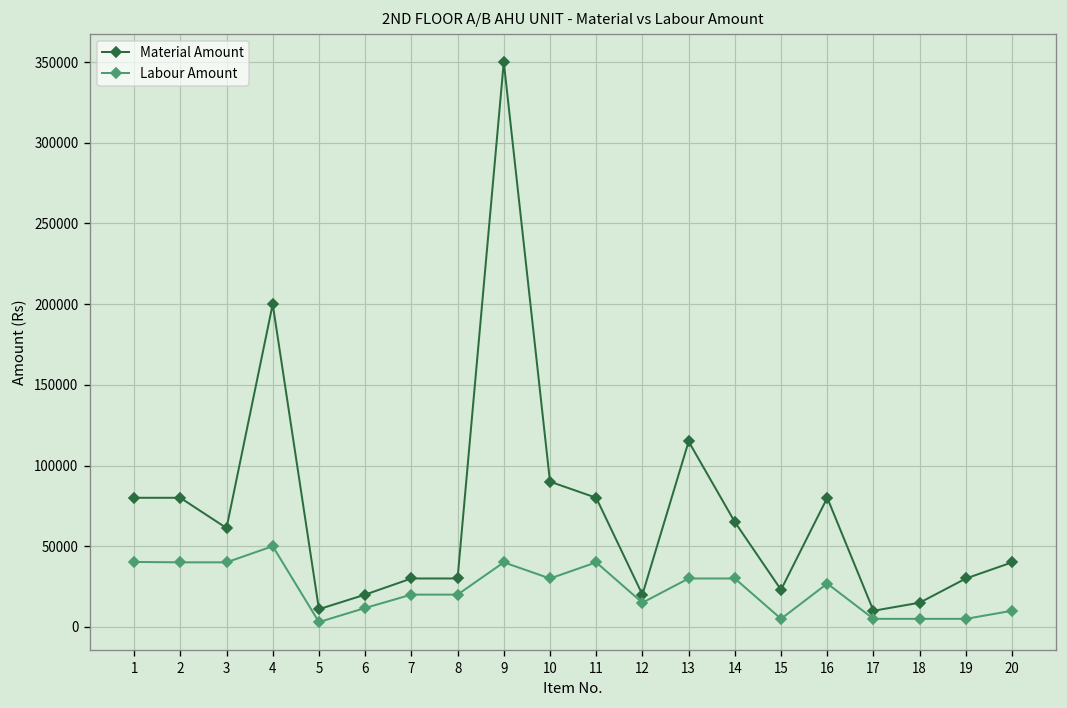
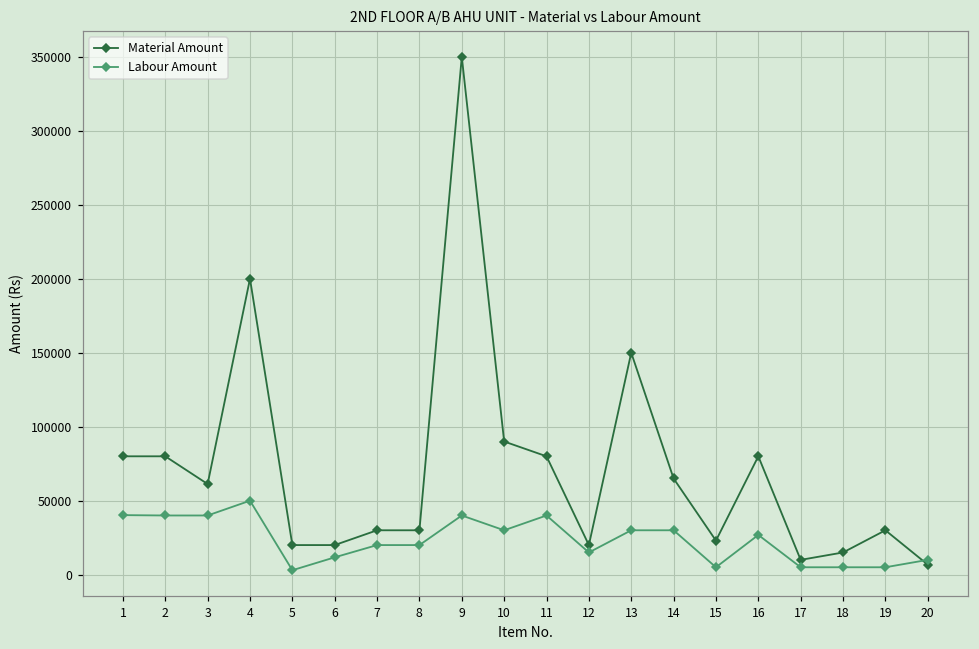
  {
    "Material Amount": {
      "1": 80000,
      "2": 80000,
      "3": 61000,
      "4": 200000,
-     "5": 11000,
+     "5": 20000,
      "6": 20000,
      "7": 30000,
      "8": 30000,
      "9": 350000,
      "10": 90000,
      "11": 80000,
      "12": 20000,
-     "13": 115000,
+     "13": 150000,
      "14": 65000,
      "15": 23000,
      "16": 80000,
      "17": 10000,
      "18": 15000,
      "19": 30000,
-     "20": 40000
+     "20": 7000
    },
    "Labour Amount": {
      "1": 40000,
      "2": 40000,
      "3": 40000,
      "4": 50000,
      "5": 3000,
      "6": 12000,
      "7": 20000,
      "8": 20000,
      "9": 40000,
      "10": 30000,
      "11": 40000,
      "12": 15000,
      "13": 30000,
      "14": 30000,
      "15": 5000,
      "16": 27000,
      "17": 5000,
      "18": 5000,
      "19": 5000,
      "20": 10000
    }
  }
